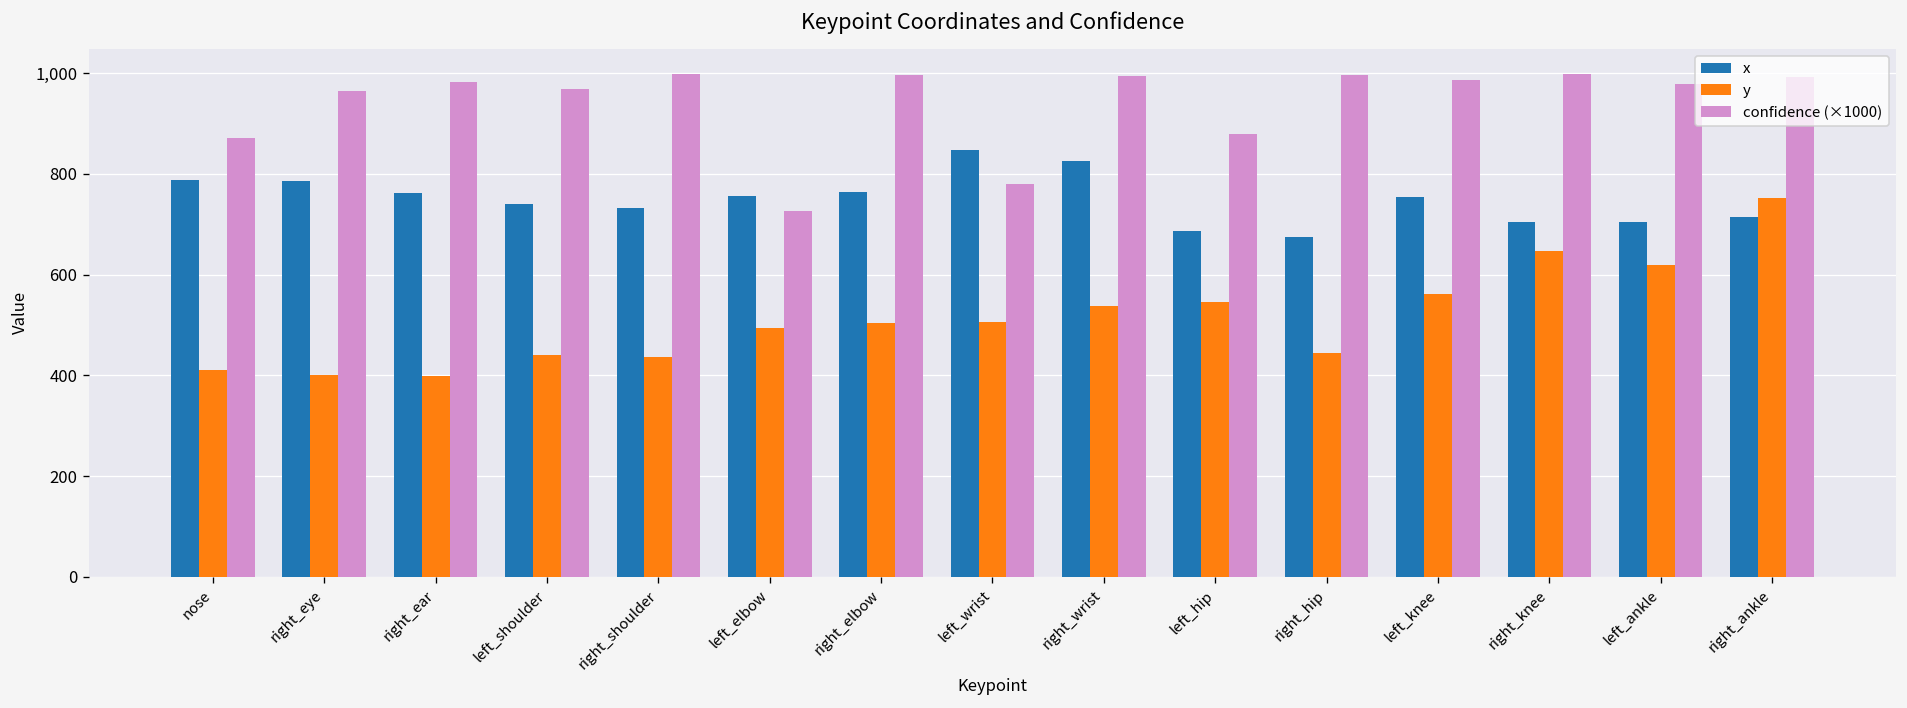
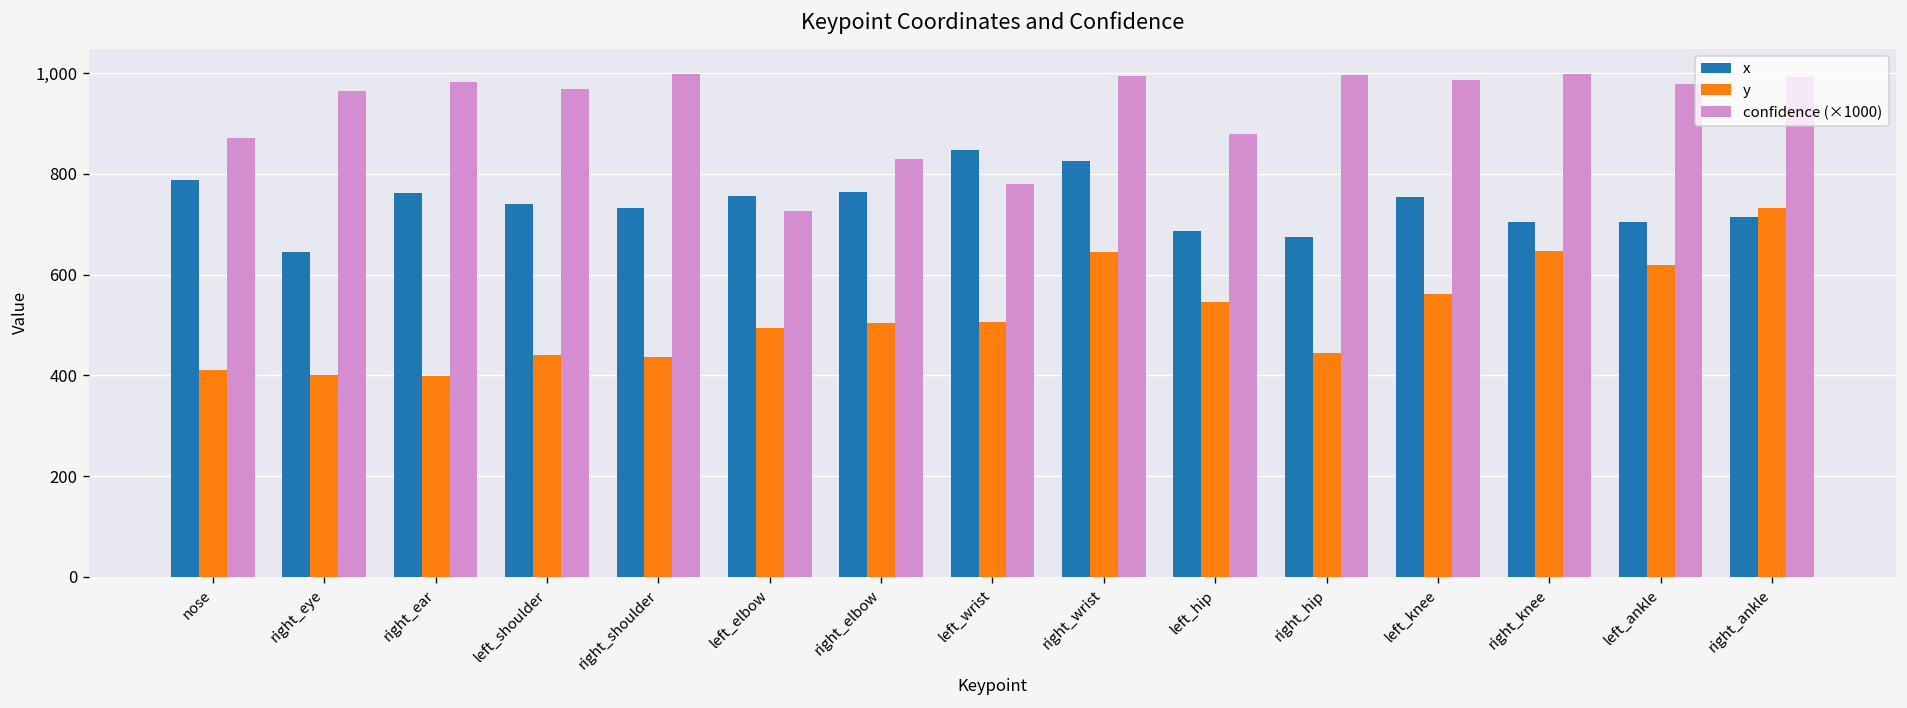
  {
    "x": {
      "nose": "790",
-     "right_eye": "790",
+     "right_eye": "650",
      "right_ear": "760",
      "left_shoulder": "740",
      "right_shoulder": "730",
      "left_elbow": "760",
      "right_elbow": "760",
      "left_wrist": "850",
      "right_wrist": "830",
      "left_hip": "690",
      "right_hip": "670",
      "left_knee": "750",
      "right_knee": "700",
      "left_ankle": "700",
      "right_ankle": "710"
    },
    "y": {
      "nose": "410",
      "right_eye": "400",
      "right_ear": "400",
      "left_shoulder": "440",
      "right_shoulder": "440",
      "left_elbow": "490",
      "right_elbow": "500",
      "left_wrist": "510",
-     "right_wrist": "540",
+     "right_wrist": "640",
      "left_hip": "540",
      "right_hip": "440",
      "left_knee": "560",
      "right_knee": "650",
      "left_ankle": "620",
-     "right_ankle": "750"
+     "right_ankle": "730"
    },
    "confidence (×1000)": {
      "nose": "870",
      "right_eye": "960",
      "right_ear": "980",
      "left_shoulder": "970",
      "right_shoulder": "1,000",
      "left_elbow": "730",
-     "right_elbow": "1,000",
+     "right_elbow": "830",
      "left_wrist": "780",
      "right_wrist": "990",
      "left_hip": "880",
      "right_hip": "1,000",
      "left_knee": "990",
      "right_knee": "1,000",
      "left_ankle": "980"
    }
  }
